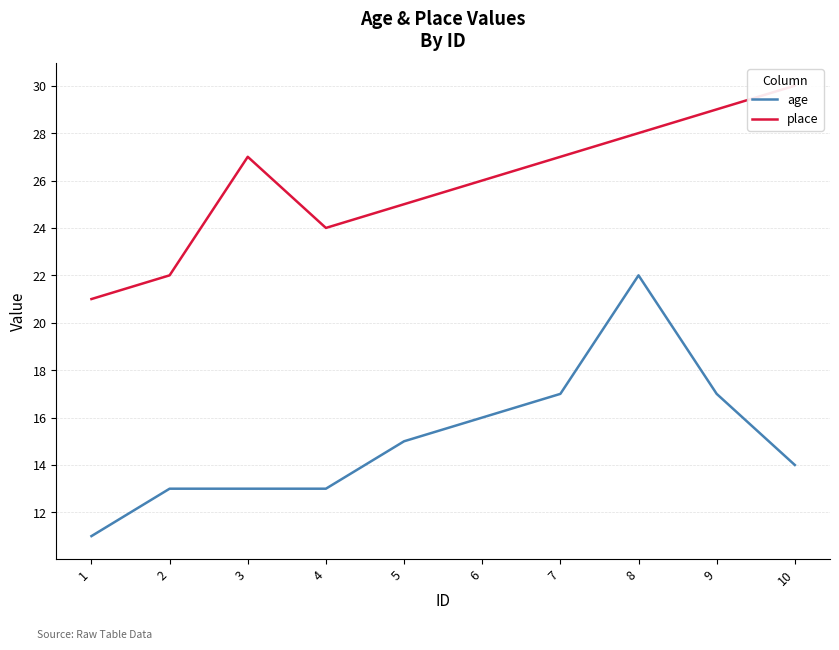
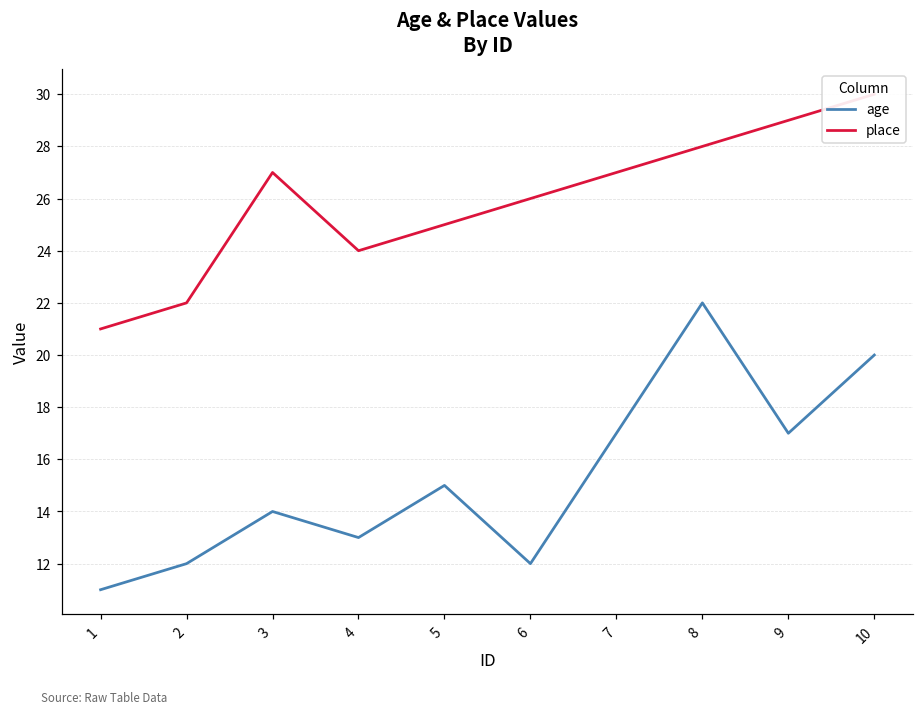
  {
    "age": {
      "1": 11,
-     "2": 13,
-     "3": 13,
+     "2": 12,
+     "3": 14,
      "4": 13,
      "5": 15,
-     "6": 16,
+     "6": 12,
      "7": 17,
      "8": 22,
      "9": 17,
-     "10": 14
+     "10": 20
    },
    "place": {
      "1": 21,
      "2": 22,
      "3": 27,
      "4": 24,
      "5": 25,
      "6": 26,
      "7": 27,
      "8": 28,
      "9": 29
    }
  }
